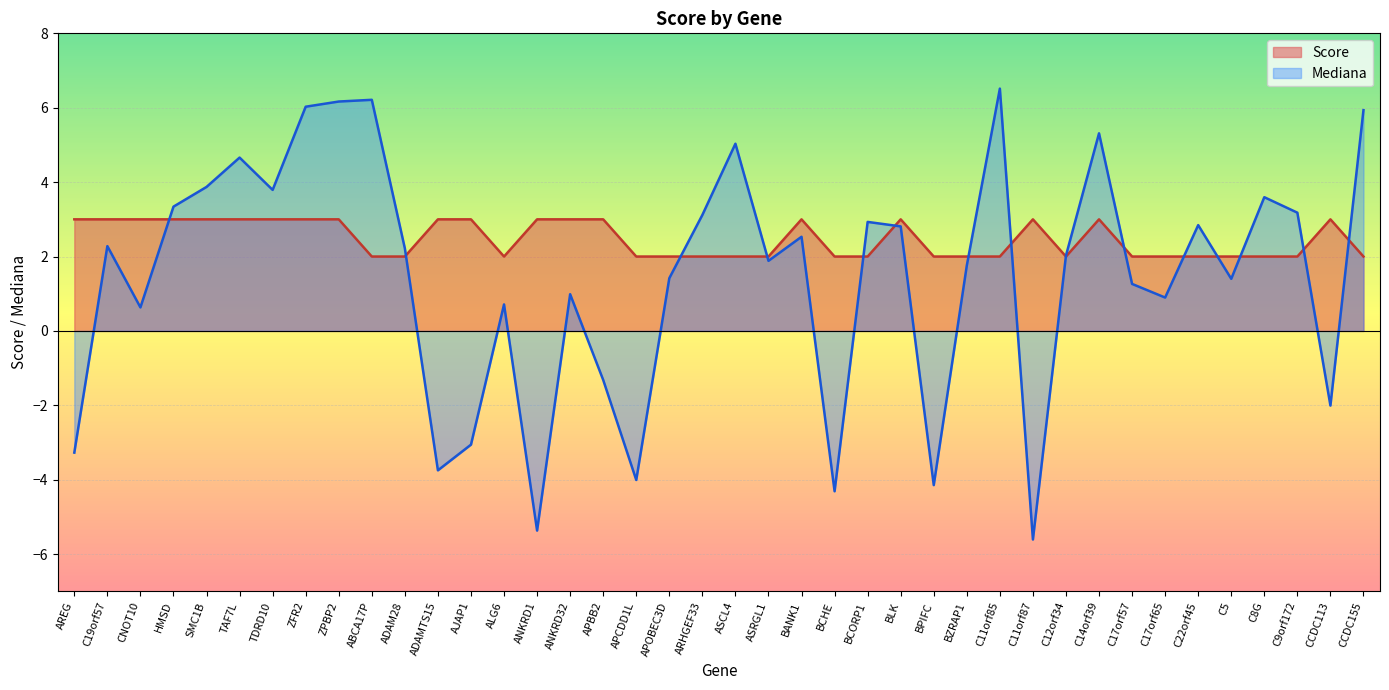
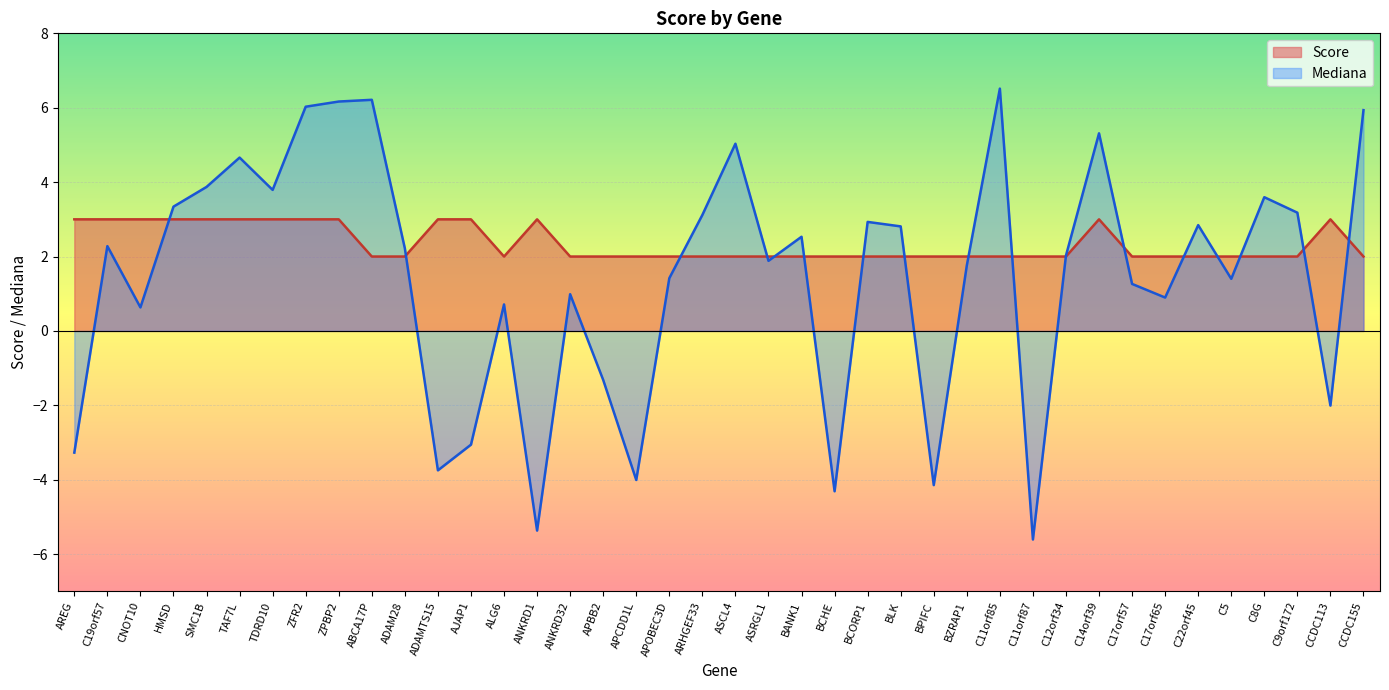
  {
    "Score": {
      "AREG": 3,
      "C19orf57": 3,
      "CNOT10": 3,
      "HMSD": 3,
      "SMC1B": 3,
      "TAF7L": 3,
      "TDRD10": 3,
      "ZFR2": 3,
      "ZPBP2": 3,
      "ABCA17P": 2,
      "ADAM28": 2,
      "ADAMTS15": 3,
      "AJAP1": 3,
      "ALG6": 2,
      "ANKRD1": 3,
-     "ANKRD32": 3,
-     "APBB2": 3,
+     "ANKRD32": 2,
+     "APBB2": 2,
      "APCDD1L": 2,
      "APOBEC3D": 2,
      "ARHGEF33": 2,
      "ASCL4": 2,
      "ASRGL1": 2,
-     "BANK1": 3,
+     "BANK1": 2,
      "BCHE": 2,
      "BCORP1": 2,
-     "BLK": 3,
+     "BLK": 2,
      "BPIFC": 2,
      "BZRAP1": 2,
      "C11orf85": 2,
-     "C11orf87": 3,
+     "C11orf87": 2,
      "C14orf39": 3,
      "C17orf57": 2,
      "C17orf65": 2,
      "C22orf45": 2,
      "C5": 2,
      "C8G": 2,
      "C9orf172": 2,
      "CCDC113": 3,
      "CCDC155": 2
    }
  }
